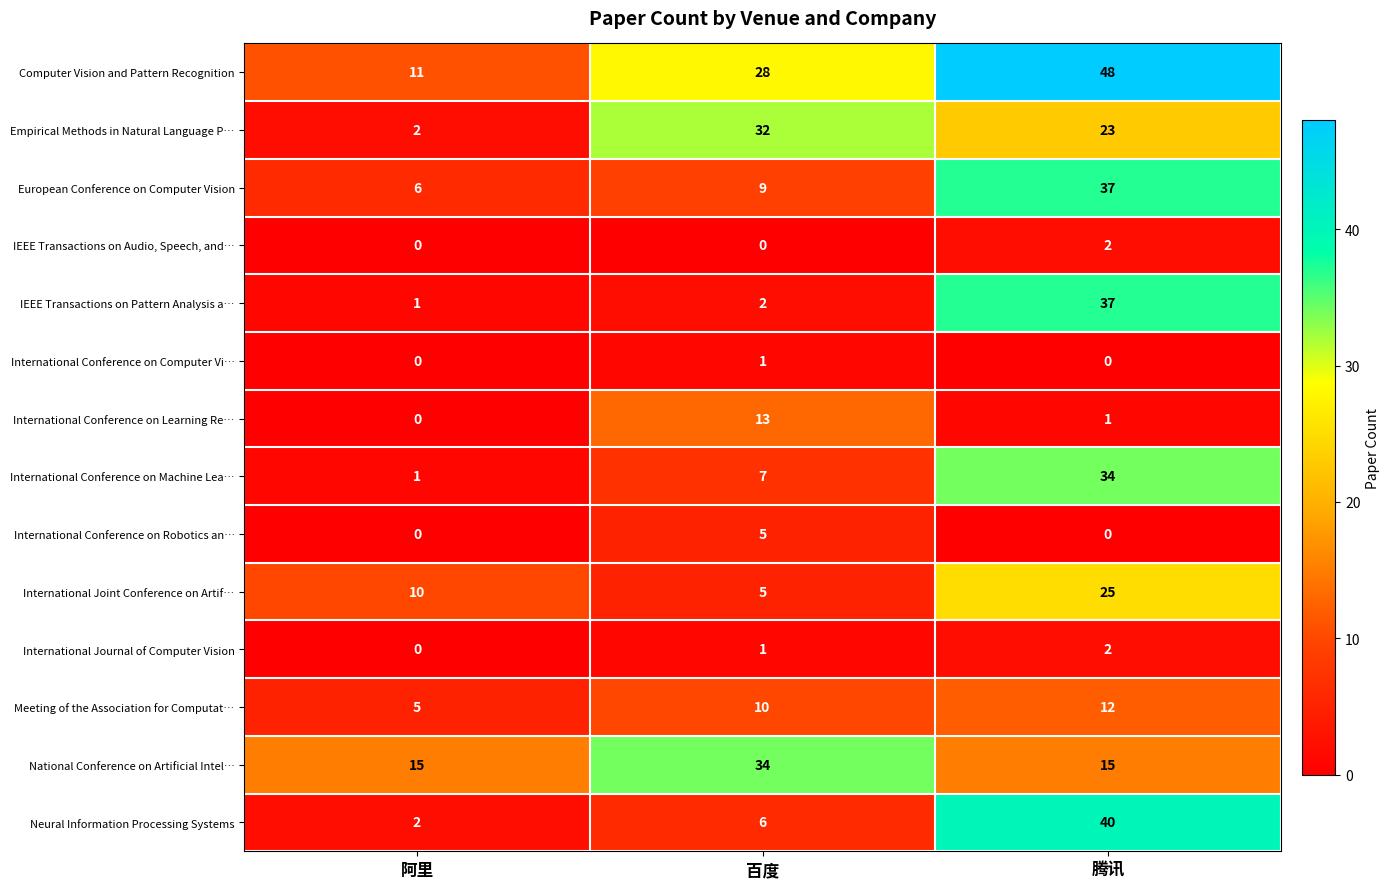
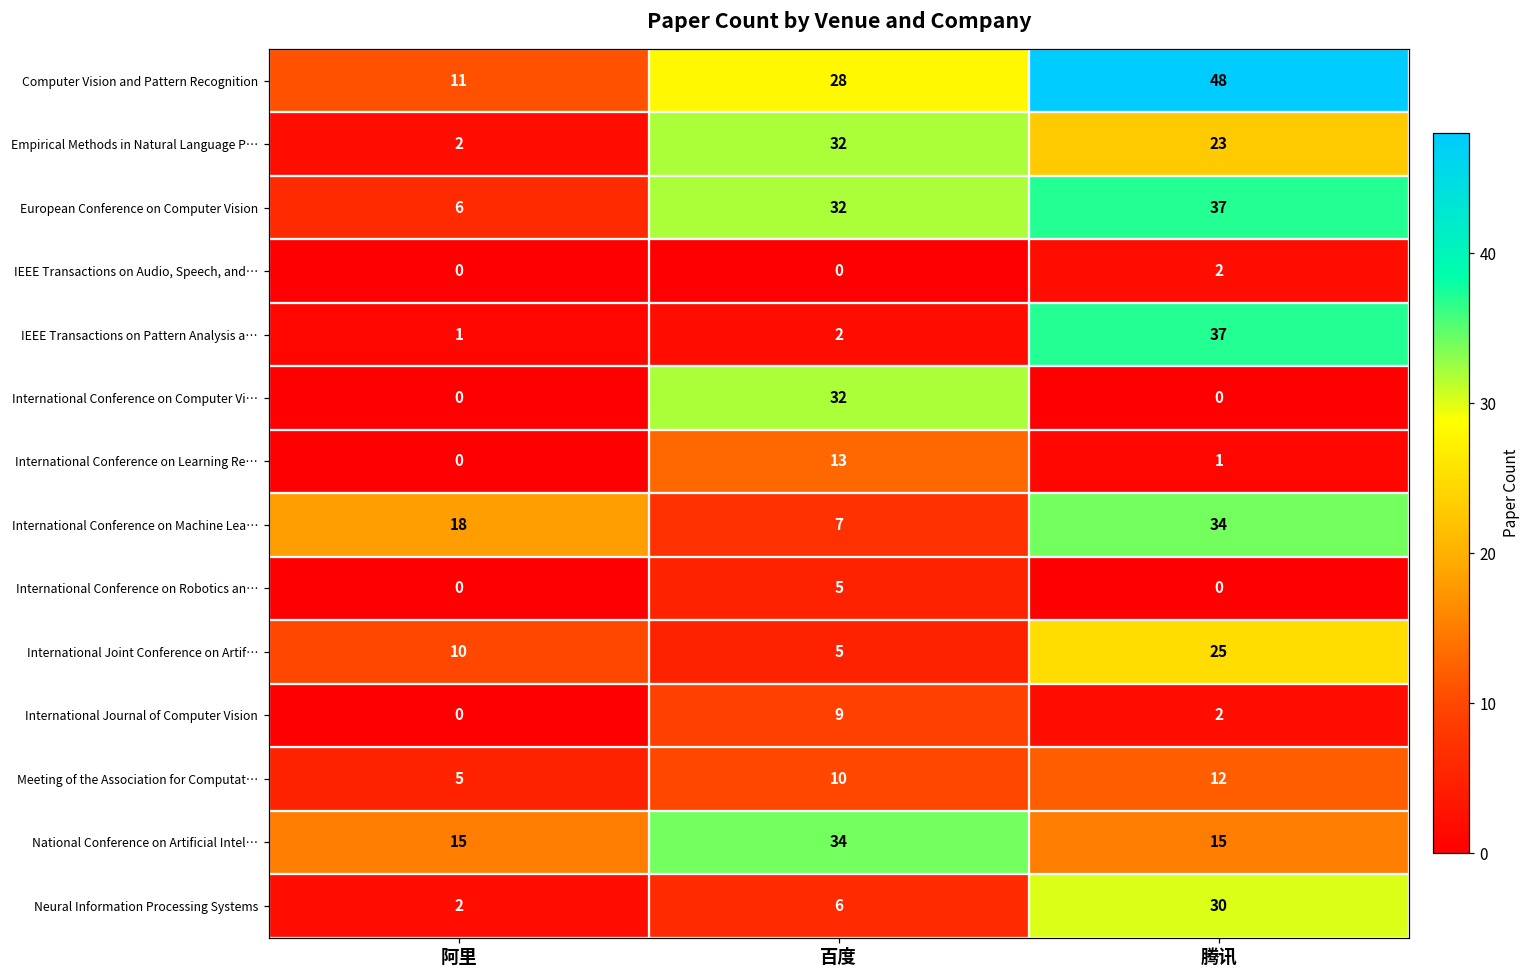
  {
    "Computer Vision and Pattern Recognition": {
      "阿里": 11,
      "百度": 28,
      "腾讯": 48
    },
    "Empirical Methods in Natural Language P…": {
      "阿里": 2,
      "百度": 32,
      "腾讯": 23
    },
    "European Conference on Computer Vision": {
      "阿里": 6,
-     "百度": 9,
+     "百度": 32,
      "腾讯": 37
    },
    "IEEE Transactions on Audio, Speech, and…": {
      "阿里": 0,
      "百度": 0,
      "腾讯": 2
    },
    "IEEE Transactions on Pattern Analysis a…": {
      "阿里": 1,
      "百度": 2,
      "腾讯": 37
    },
    "International Conference on Computer Vi…": {
      "阿里": 0,
-     "百度": 1,
+     "百度": 32,
      "腾讯": 0
    },
    "International Conference on Learning Re…": {
      "阿里": 0,
      "百度": 13,
      "腾讯": 1
    },
    "International Conference on Machine Lea…": {
-     "阿里": 1,
+     "阿里": 18,
      "百度": 7,
      "腾讯": 34
    },
    "International Conference on Robotics an…": {
      "阿里": 0,
      "百度": 5,
      "腾讯": 0
    },
    "International Joint Conference on Artif…": {
      "阿里": 10,
      "百度": 5,
      "腾讯": 25
    },
    "International Journal of Computer Vision": {
      "阿里": 0,
-     "百度": 1,
+     "百度": 9,
      "腾讯": 2
    },
    "Meeting of the Association for Computat…": {
      "阿里": 5,
      "百度": 10,
      "腾讯": 12
    },
    "National Conference on Artificial Intel…": {
      "阿里": 15,
      "百度": 34,
      "腾讯": 15
    },
    "Neural Information Processing Systems": {
      "阿里": 2,
      "百度": 6,
-     "腾讯": 40
+     "腾讯": 30
    }
  }
